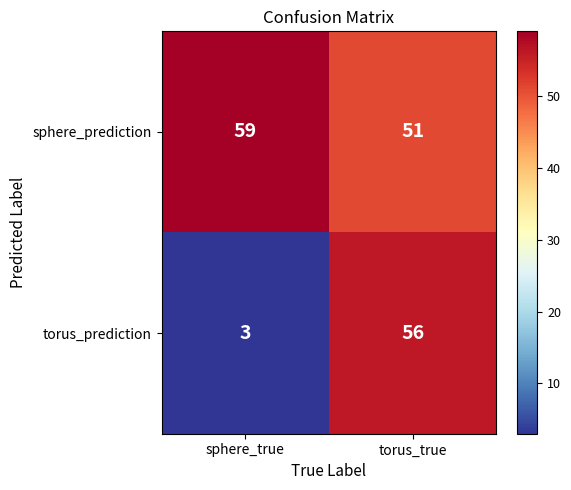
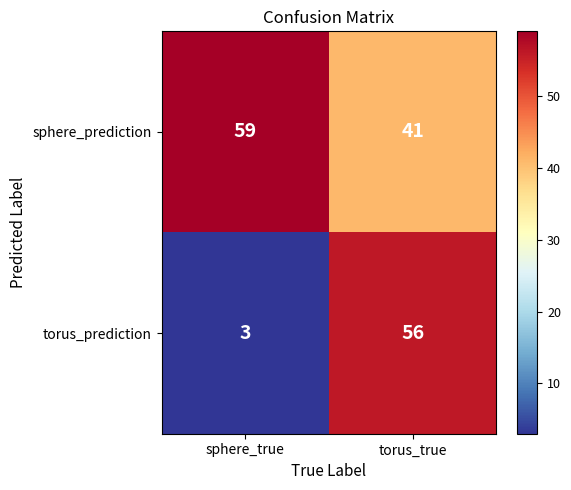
  {
    "sphere_prediction": {
      "sphere_true": 59,
-     "torus_true": 51
+     "torus_true": 41
    },
    "torus_prediction": {
      "sphere_true": 3,
      "torus_true": 56
    }
  }
